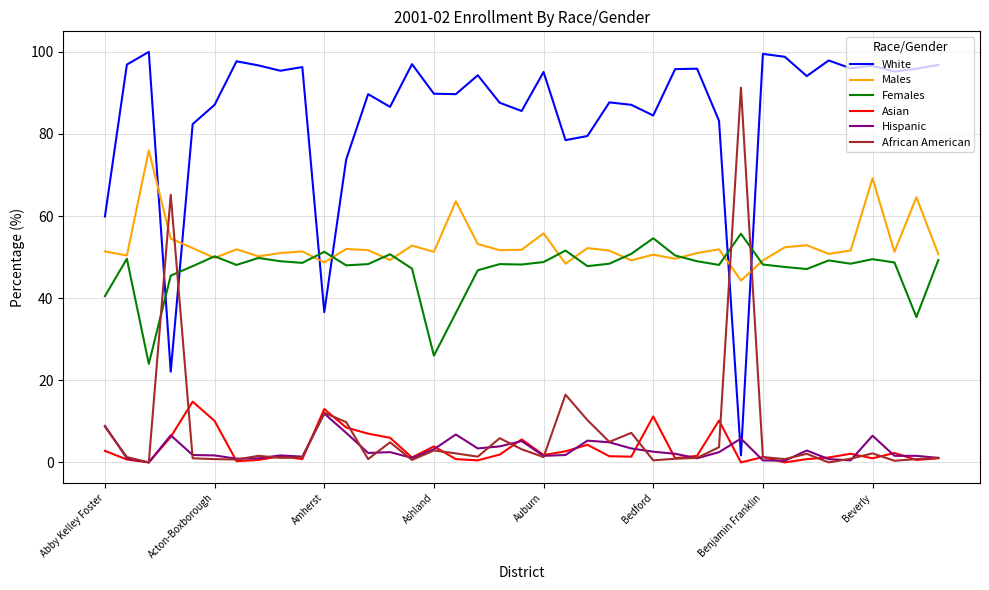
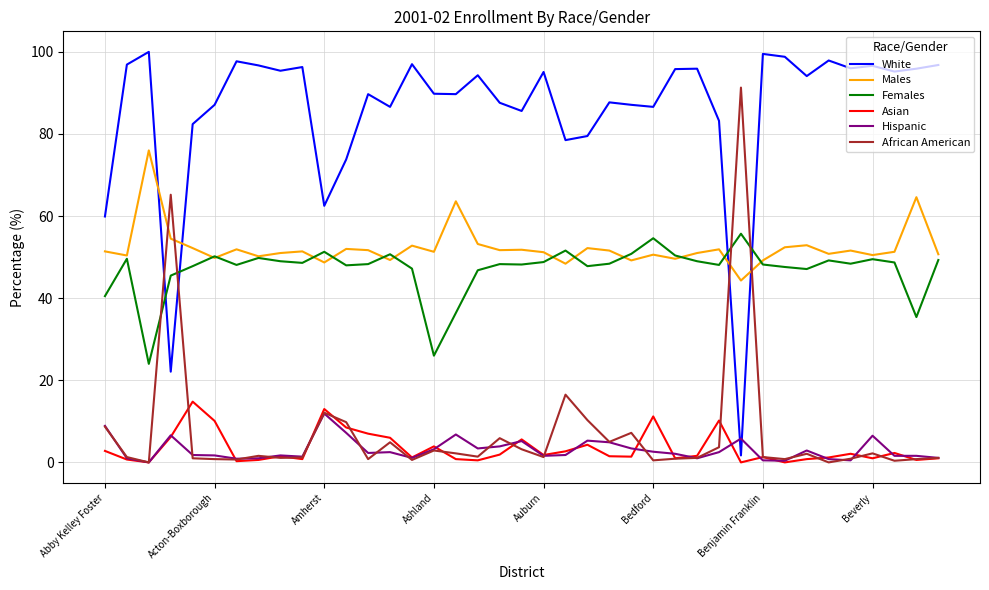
  {
    "White": {
      "Abby Kelley Foster": 60,
      "Acton-Boxborough": 87,
-     "Amherst": 37,
+     "Amherst": 63,
      "Ashland": 90,
      "Auburn": 95,
-     "Bedford": 85,
+     "Bedford": 87,
      "Benjamin Franklin": 100
    },
    "Males": {
      "Abby Kelley Foster": 51,
      "Amherst": 49,
      "Ashland": 51,
-     "Auburn": 56,
+     "Auburn": 51,
      "Bedford": 51,
      "Benjamin Franklin": 49,
-     "Beverly": 69
+     "Beverly": 51
    },
    "Females": {
      "Abby Kelley Foster": 41,
      "Amherst": 51,
      "Ashland": 26,
      "Auburn": 49,
      "Bedford": 55,
      "Benjamin Franklin": 48,
      "Beverly": 50
    },
    "Asian": {
      "Abby Kelley Foster": 3,
      "Acton-Boxborough": 10,
      "Amherst": 13,
      "Ashland": 4,
      "Bedford": 11,
      "Beverly": 1
    },
    "Hispanic": {
      "Acton-Boxborough": 2,
      "Bedford": 3,
      "Benjamin Franklin": 1,
      "Beverly": 7
    },
    "African American": {
      "Acton-Boxborough": 1,
      "Bedford": 1,
      "Beverly": 2
    }
  }
